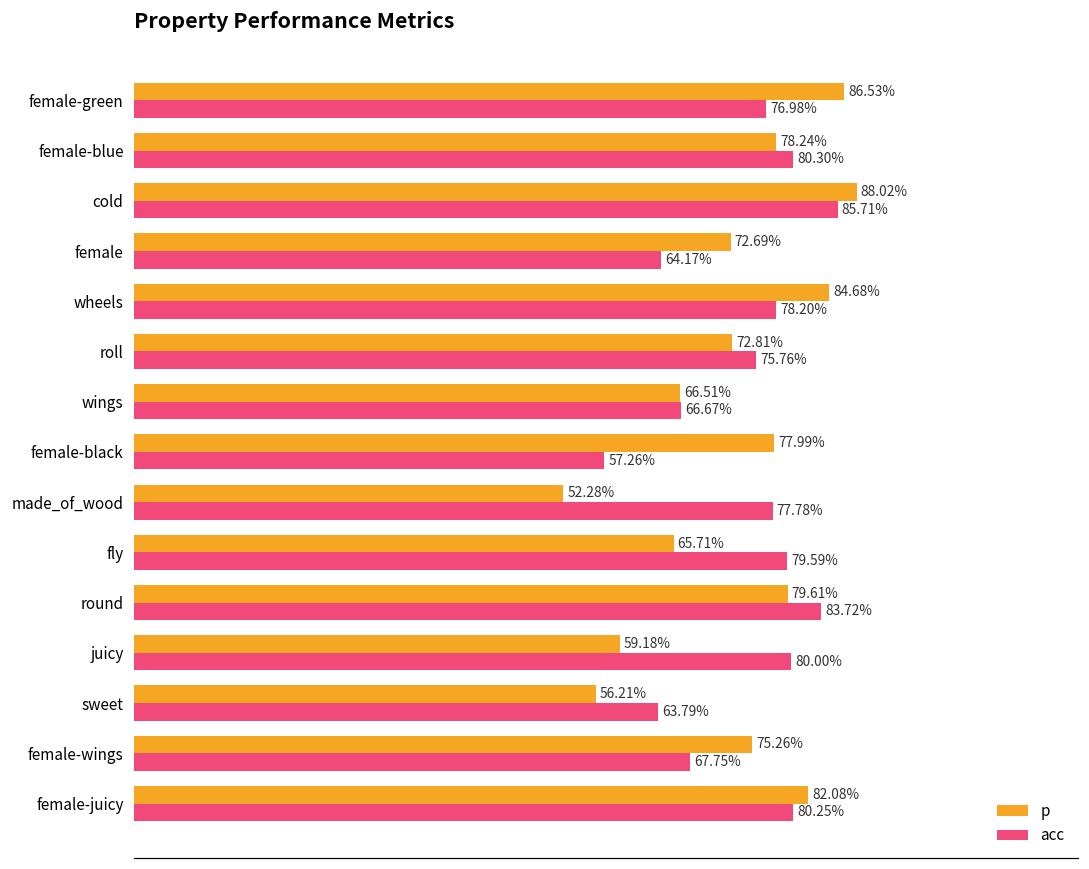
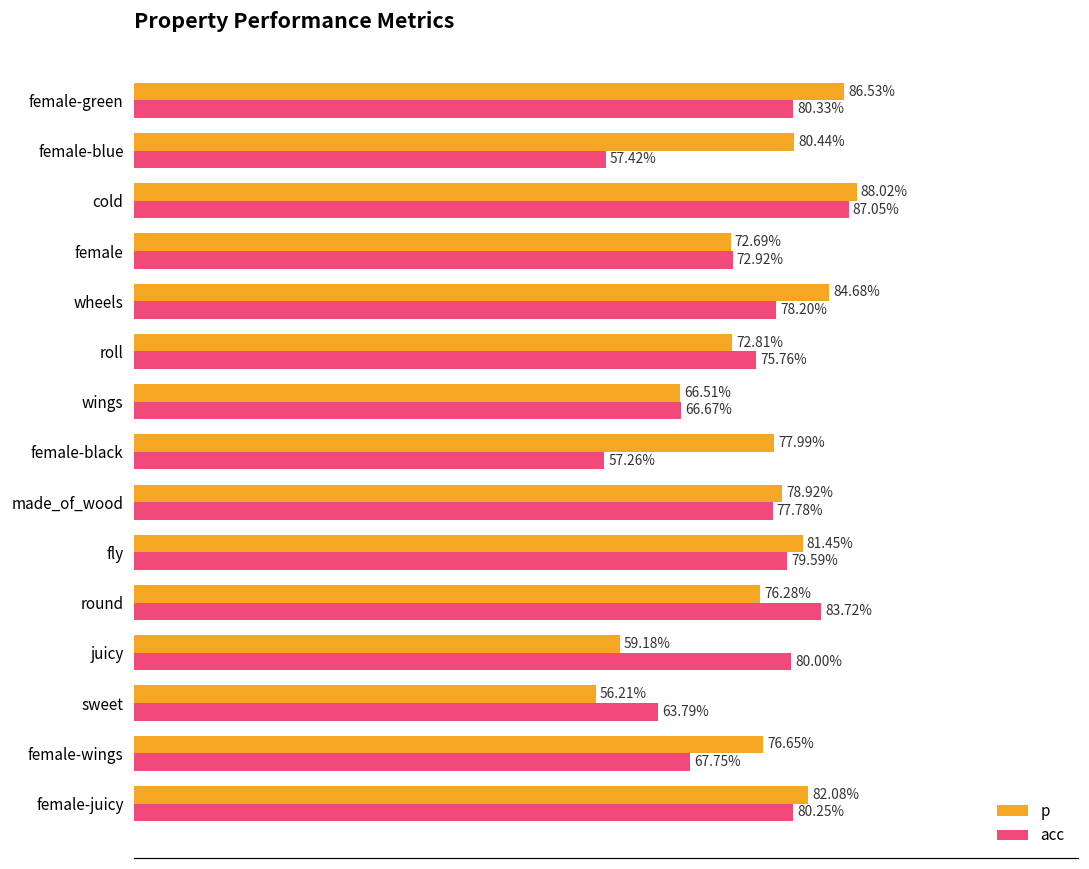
  {
    "p": {
      "female-green": "86.53%",
-     "female-blue": "78.24%",
+     "female-blue": "80.44%",
      "cold": "88.02%",
      "female": "72.69%",
      "wheels": "84.68%",
      "roll": "72.81%",
      "wings": "66.51%",
      "female-black": "77.99%",
-     "made_of_wood": "52.28%",
-     "fly": "65.71%",
-     "round": "79.61%",
+     "made_of_wood": "78.92%",
+     "fly": "81.45%",
+     "round": "76.28%",
      "juicy": "59.18%",
      "sweet": "56.21%",
-     "female-wings": "75.26%",
+     "female-wings": "76.65%",
      "female-juicy": "82.08%"
    },
    "acc": {
-     "female-green": "76.98%",
-     "female-blue": "80.30%",
-     "cold": "85.71%",
-     "female": "64.17%",
+     "female-green": "80.33%",
+     "female-blue": "57.42%",
+     "cold": "87.05%",
+     "female": "72.92%",
      "wheels": "78.20%",
      "roll": "75.76%",
      "wings": "66.67%",
      "female-black": "57.26%",
      "made_of_wood": "77.78%",
      "fly": "79.59%",
      "round": "83.72%",
      "juicy": "80.00%",
      "sweet": "63.79%",
      "female-wings": "67.75%",
      "female-juicy": "80.25%"
    }
  }
